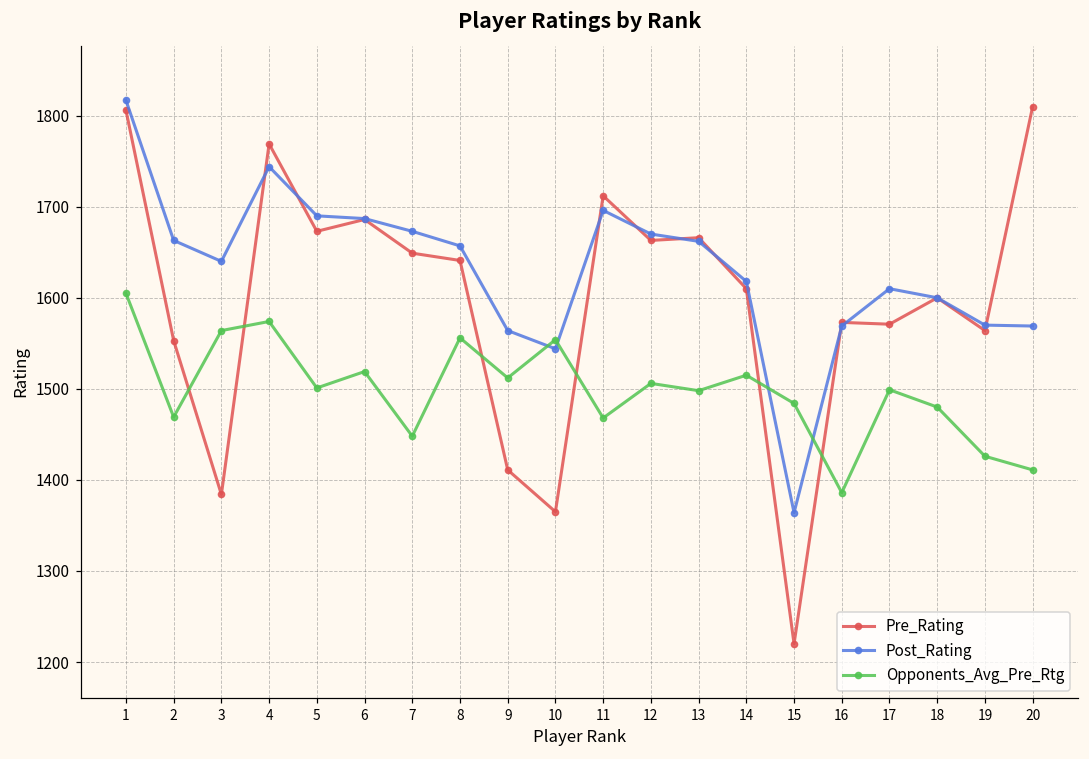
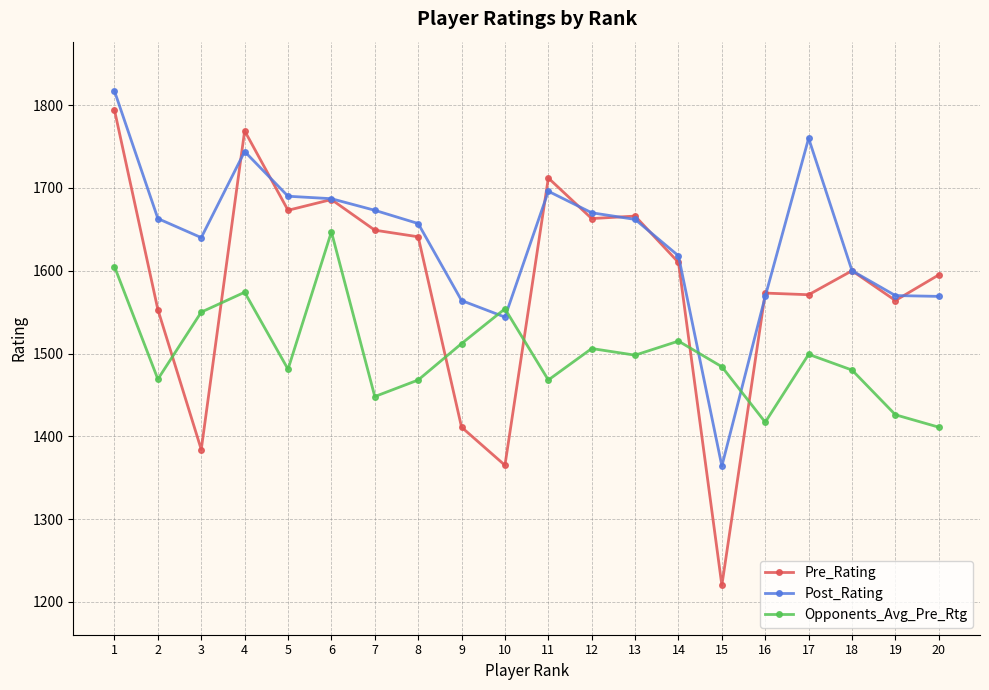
  {
    "Pre_Rating": {
-     "1": 1810,
+     "1": 1790,
      "2": 1550,
      "3": 1380,
      "4": 1770,
      "5": 1670,
      "7": 1650,
      "8": 1640,
      "9": 1410,
      "10": 1370,
      "11": 1710,
      "12": 1660,
      "13": 1670,
      "14": 1610,
      "15": 1220,
      "16": 1570,
      "17": 1570,
      "19": 1560,
-     "20": 1810
+     "20": 1600
    },
    "Post_Rating": {
      "1": 1820,
      "2": 1660,
      "3": 1640,
      "4": 1740,
      "5": 1690,
      "7": 1670,
      "8": 1660,
      "9": 1560,
      "10": 1540,
      "11": 1700,
      "12": 1670,
      "13": 1660,
      "14": 1620,
      "15": 1360,
      "16": 1570,
-     "17": 1610,
+     "17": 1760,
      "19": 1570,
      "20": 1570
    },
    "Opponents_Avg_Pre_Rtg": {
      "1": 1610,
      "2": 1470,
-     "3": 1560,
+     "3": 1550,
      "4": 1570,
-     "5": 1500,
-     "6": 1520,
+     "5": 1480,
+     "6": 1650,
      "7": 1450,
-     "8": 1560,
+     "8": 1470,
      "9": 1510,
      "10": 1550,
      "11": 1470,
      "12": 1510,
      "13": 1500,
      "14": 1520,
      "15": 1480,
-     "16": 1390,
+     "16": 1420,
      "17": 1500,
      "18": 1480,
      "19": 1430,
      "20": 1410
    }
  }
